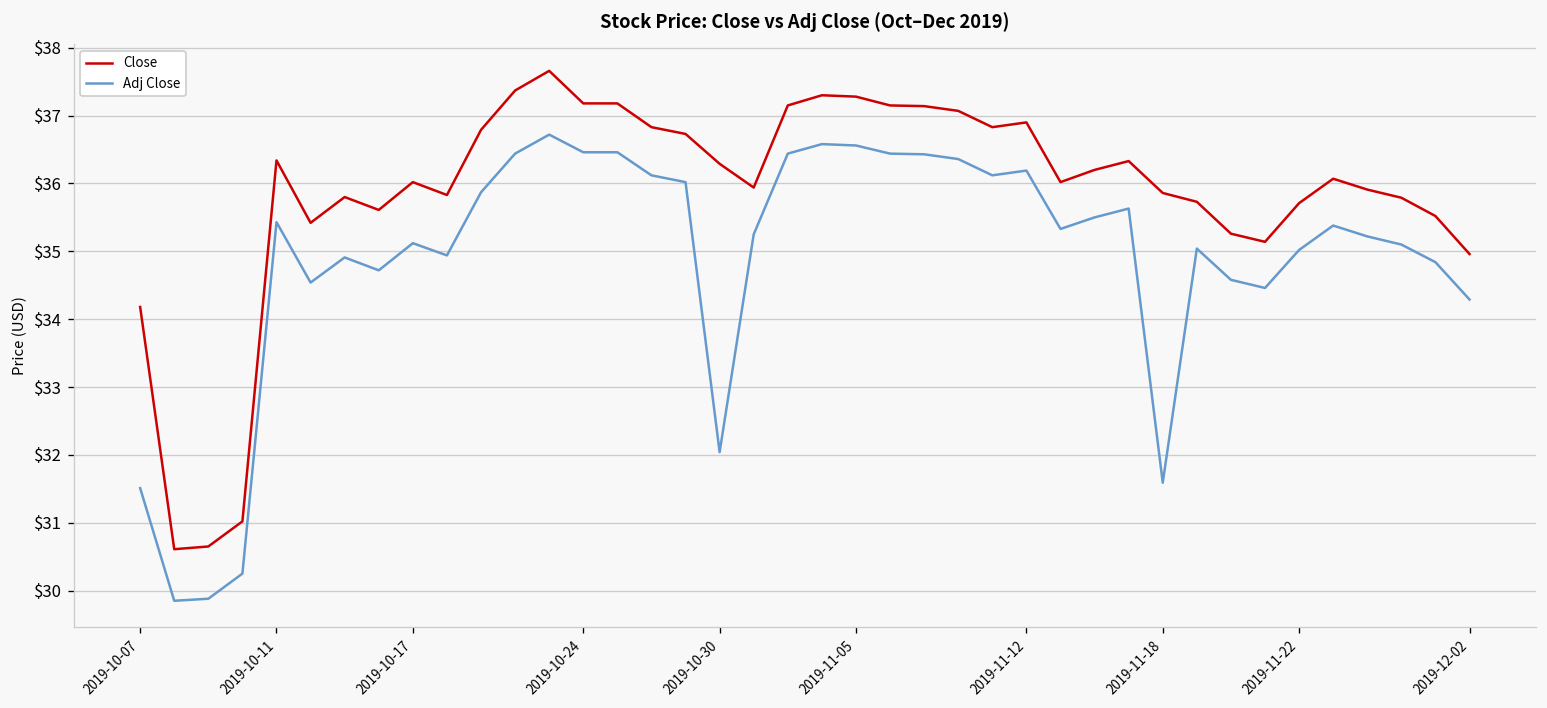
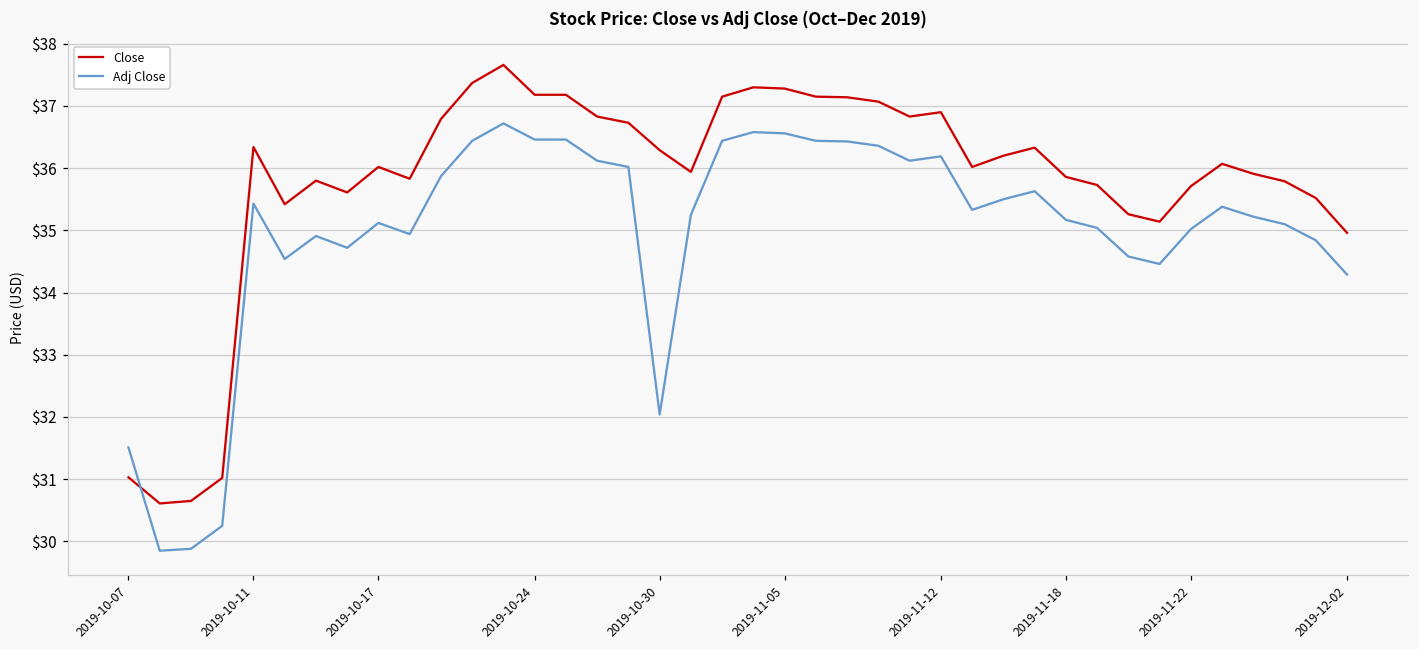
  {
    "Close": {
-     "2019-10-07": "$34.2",
+     "2019-10-07": "$31.0",
      "2019-10-11": "$36.3",
      "2019-10-17": "$36.0",
      "2019-10-24": "$37.2",
      "2019-10-30": "$36.3",
      "2019-11-05": "$37.3",
      "2019-11-12": "$36.9",
      "2019-11-18": "$35.9",
      "2019-11-22": "$35.7",
      "2019-12-02": "$35.0"
    },
    "Adj Close": {
      "2019-10-07": "$31.5",
      "2019-10-11": "$35.4",
      "2019-10-17": "$35.1",
      "2019-10-24": "$36.5",
      "2019-10-30": "$32.0",
      "2019-11-05": "$36.6",
      "2019-11-12": "$36.2",
-     "2019-11-18": "$31.6",
+     "2019-11-18": "$35.2",
      "2019-11-22": "$35.0",
      "2019-12-02": "$34.3"
    }
  }
